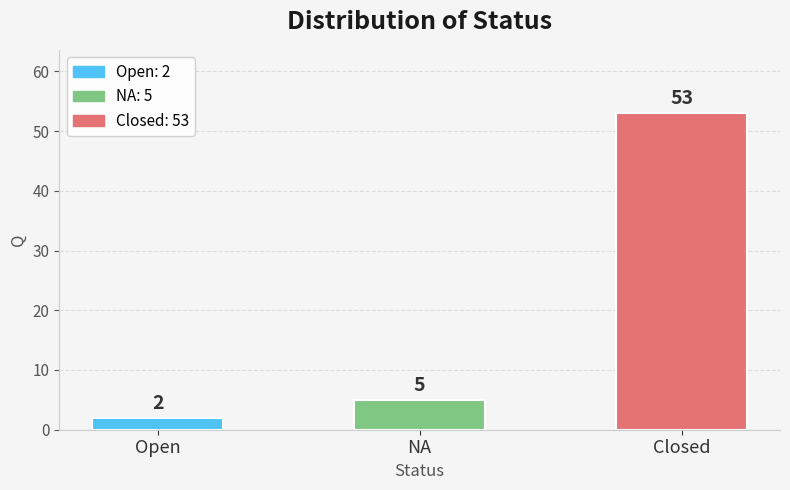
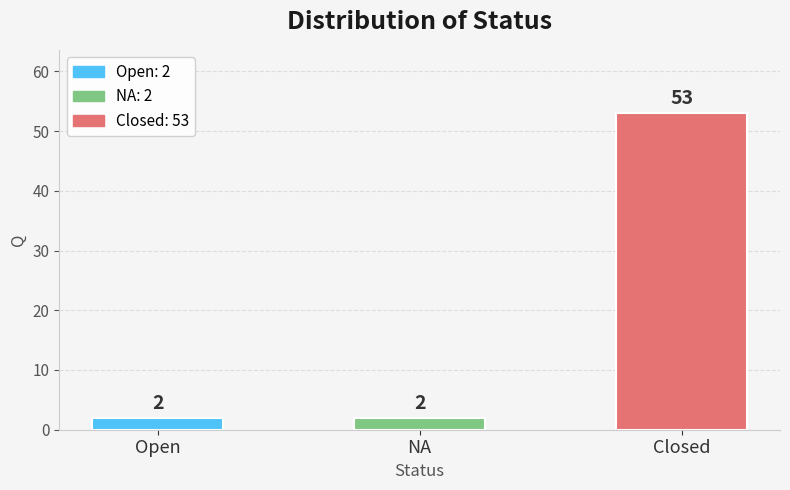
  {
    "Open": 2,
-   "NA": 5,
+   "NA": 2,
    "Closed": 53
  }
